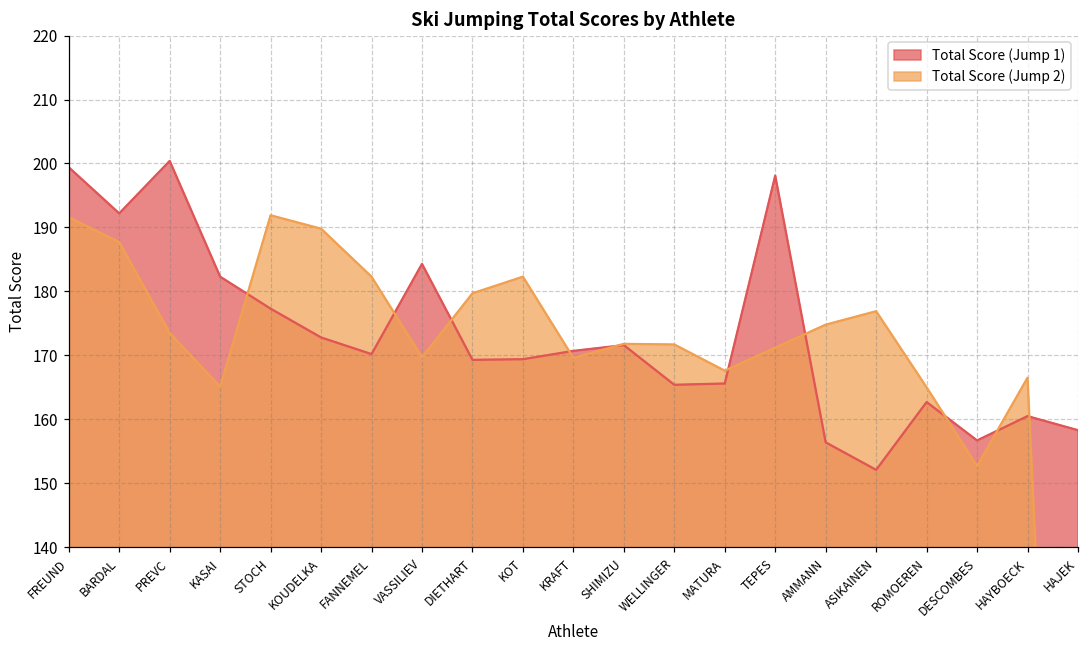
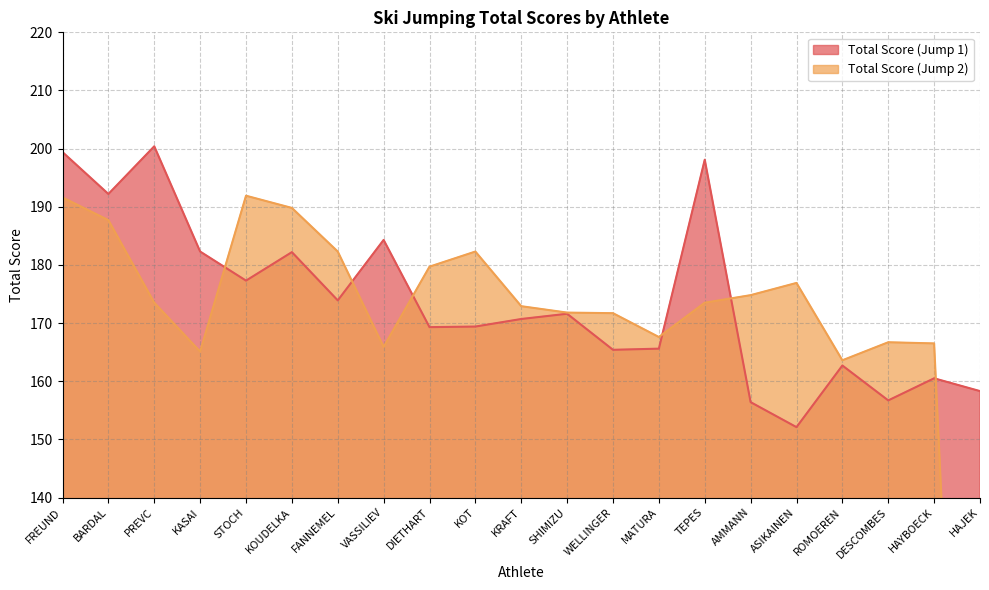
  {
    "Total Score (Jump 1)": {
      "FREUND": 199,
      "BARDAL": 192,
      "PREVC": 200,
      "KASAI": 182,
      "STOCH": 177,
-     "KOUDELKA": 173,
-     "FANNEMEL": 170,
+     "KOUDELKA": 182,
+     "FANNEMEL": 174,
      "VASSILIEV": 184,
      "DIETHART": 169,
      "KOT": 169,
      "KRAFT": 171,
      "WELLINGER": 165,
      "MATURA": 166,
      "TEPES": 198,
      "AMMANN": 156,
      "ASIKAINEN": 152,
      "ROMOEREN": 163,
      "DESCOMBES": 157,
      "HAYBOECK": 161,
      "HAJEK": 158
    },
    "Total Score (Jump 2)": {
      "FREUND": 192,
      "BARDAL": 188,
      "PREVC": 174,
      "KASAI": 165,
      "STOCH": 192,
      "KOUDELKA": 190,
      "FANNEMEL": 182,
-     "VASSILIEV": 170,
+     "VASSILIEV": 166,
      "DIETHART": 180,
      "KOT": 182,
-     "KRAFT": 170,
+     "KRAFT": 173,
      "WELLINGER": 172,
      "MATURA": 168,
-     "TEPES": 171,
+     "TEPES": 174,
      "AMMANN": 175,
      "ASIKAINEN": 177,
-     "ROMOEREN": 165,
-     "DESCOMBES": 153,
+     "ROMOEREN": 164,
+     "DESCOMBES": 167,
      "HAYBOECK": 167
    }
  }
